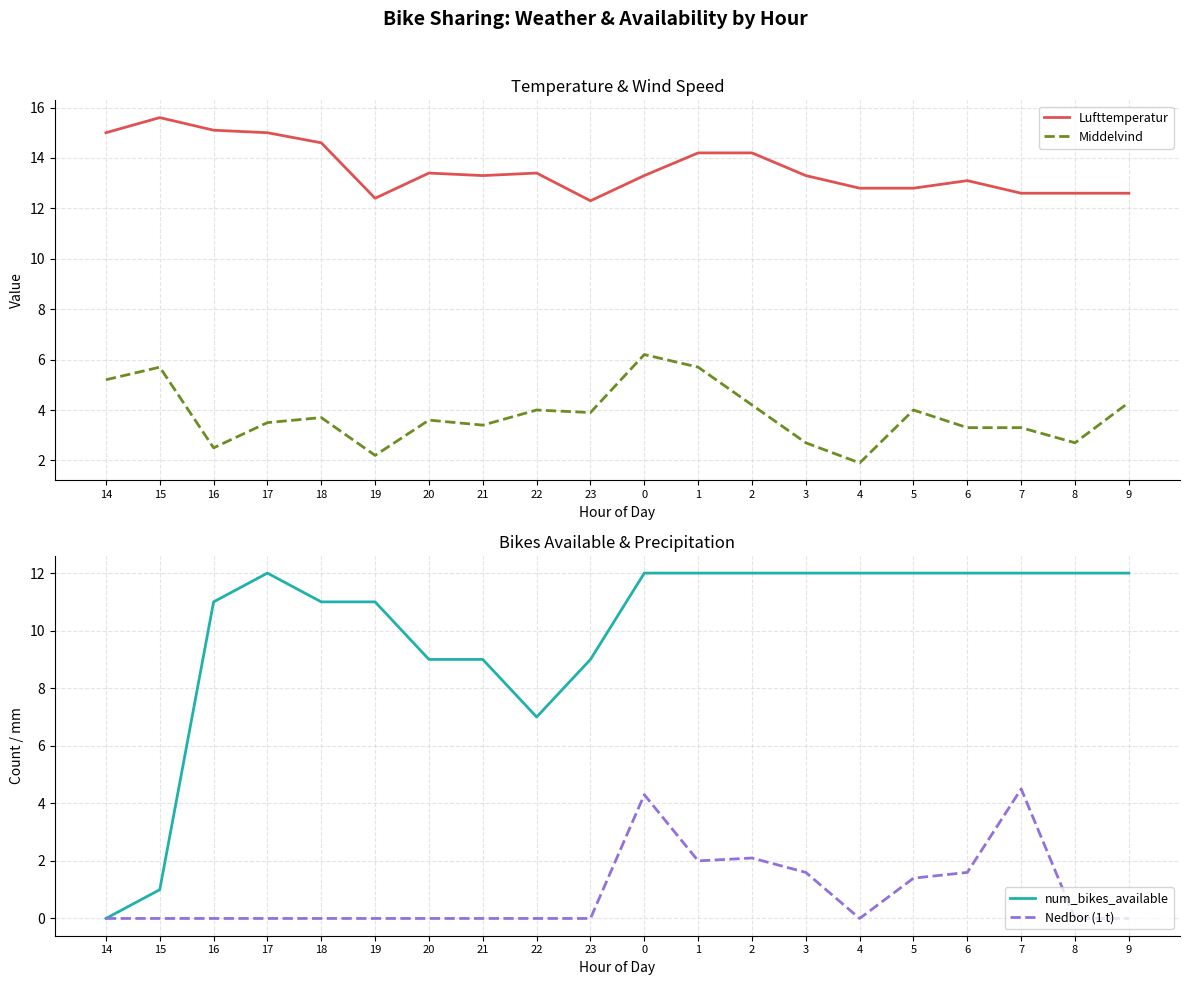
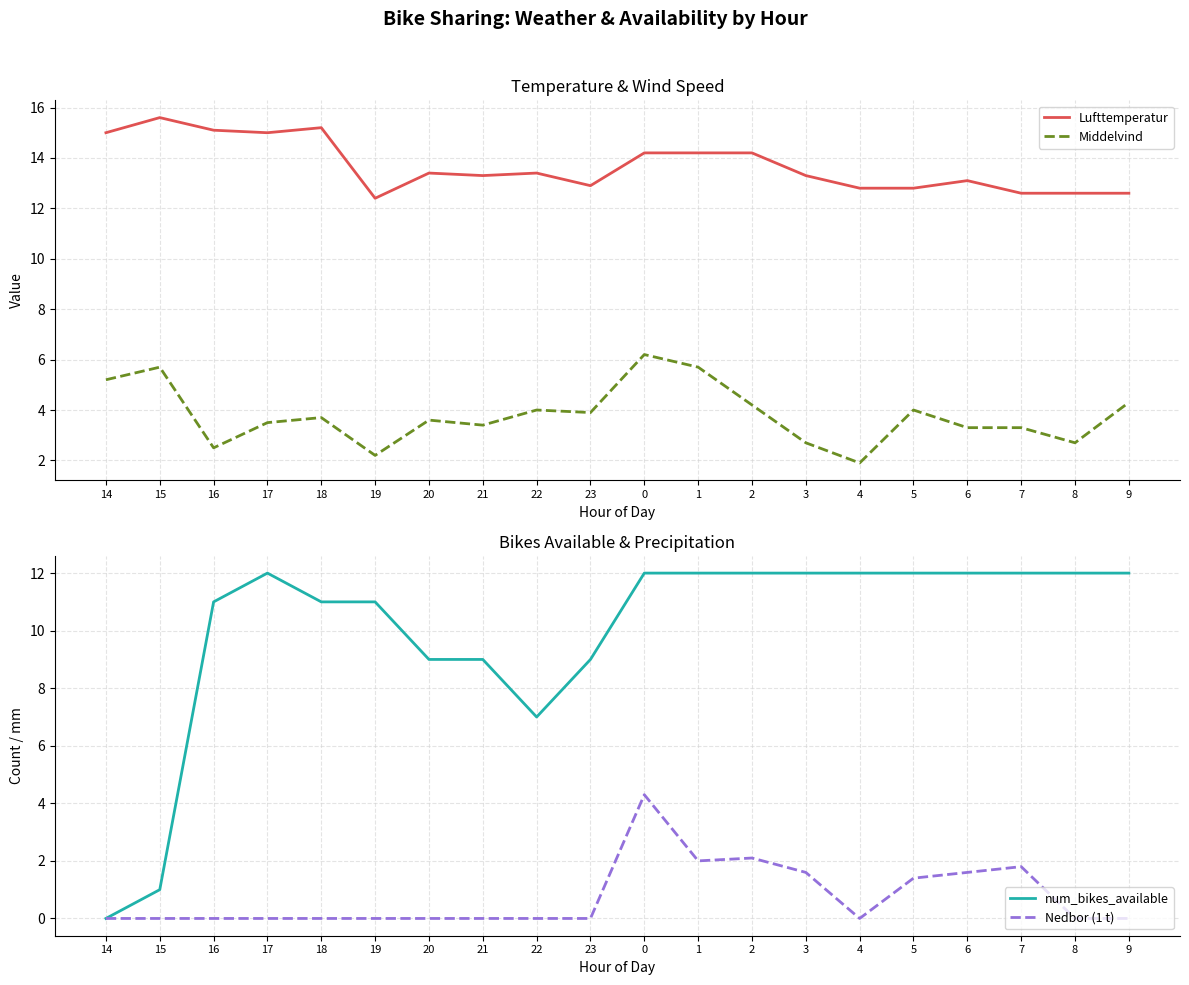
  {
    "Temperature & Wind Speed": {
      "Lufttemperatur": {
        "14": 15.0,
        "15": 15.6,
        "16": 15.1,
        "17": 15.0,
-       "18": 14.6,
+       "18": 15.2,
        "19": 12.4,
        "20": 13.4,
        "21": 13.3,
        "22": 13.4,
-       "23": 12.3,
-       "0": 13.3,
+       "23": 12.9,
+       "0": 14.2,
        "1": 14.2,
        "2": 14.2,
        "3": 13.3,
        "4": 12.8,
        "5": 12.8,
        "6": 13.1,
        "7": 12.6,
        "8": 12.6,
        "9": 12.6
      },
      "Middelvind": {
        "14": 5.2,
        "15": 5.7,
        "16": 2.5,
        "17": 3.5,
        "18": 3.7,
        "19": 2.2,
        "20": 3.6,
        "21": 3.4,
        "22": 4.0,
        "23": 3.9,
        "0": 6.2,
        "1": 5.7,
        "2": 4.2,
        "3": 2.7,
        "4": 1.9,
        "5": 4.0,
        "6": 3.3,
        "7": 3.3,
        "8": 2.7,
        "9": 4.3
      }
    },
    "Bikes Available & Precipitation": {
      "num_bikes_available": {
        "15": 1.0,
        "16": 11.0,
        "17": 12.0,
        "18": 11.0,
        "19": 11.0,
        "20": 9.0,
        "21": 9.0,
        "22": 7.0,
        "23": 9.0,
        "0": 12.0,
        "1": 12.0,
        "2": 12.0,
        "3": 12.0,
        "4": 12.0,
        "5": 12.0,
        "6": 12.0,
        "7": 12.0,
        "8": 12.0,
        "9": 12.0
      },
      "Nedbor (1 t)": {
        "15": 0.0,
        "16": 0.0,
        "17": 0.0,
        "18": 0.0,
        "19": 0.0,
        "20": 0.0,
        "21": 0.0,
        "22": 0.0,
        "23": 0.0,
        "0": 4.3,
        "1": 2.0,
        "2": 2.1,
        "3": 1.6,
        "4": 0.0,
        "5": 1.4,
        "6": 1.6,
-       "7": 4.5
+       "7": 1.8
      }
    }
  }
